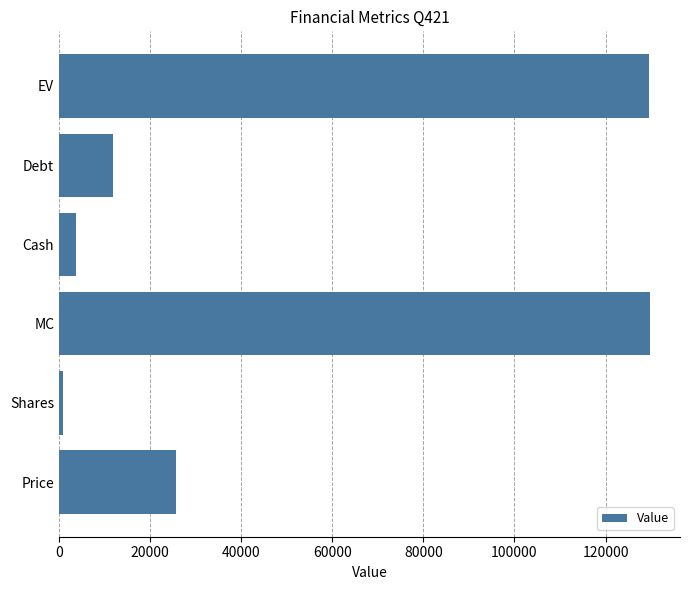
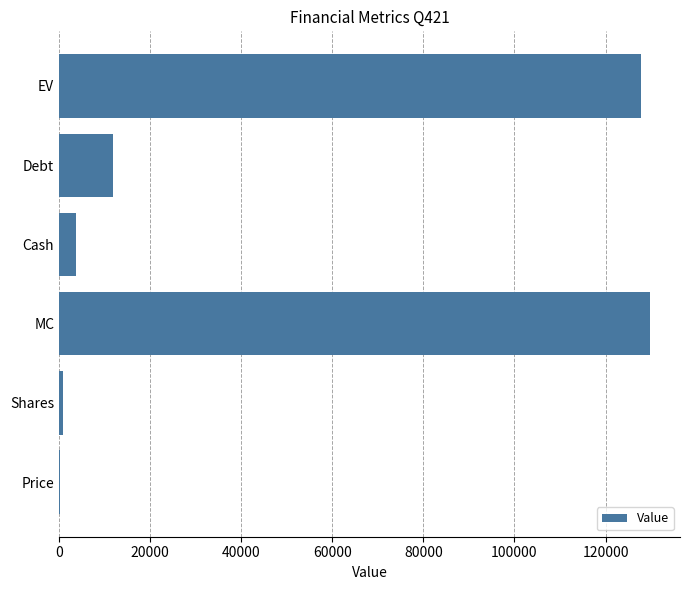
  {
-   "EV": 130000,
+   "EV": 128000,
    "Debt": 12000,
    "Cash": 4000,
    "MC": 130000,
    "Shares": 1000,
-   "Price": 26000
+   "Price": 0
  }
